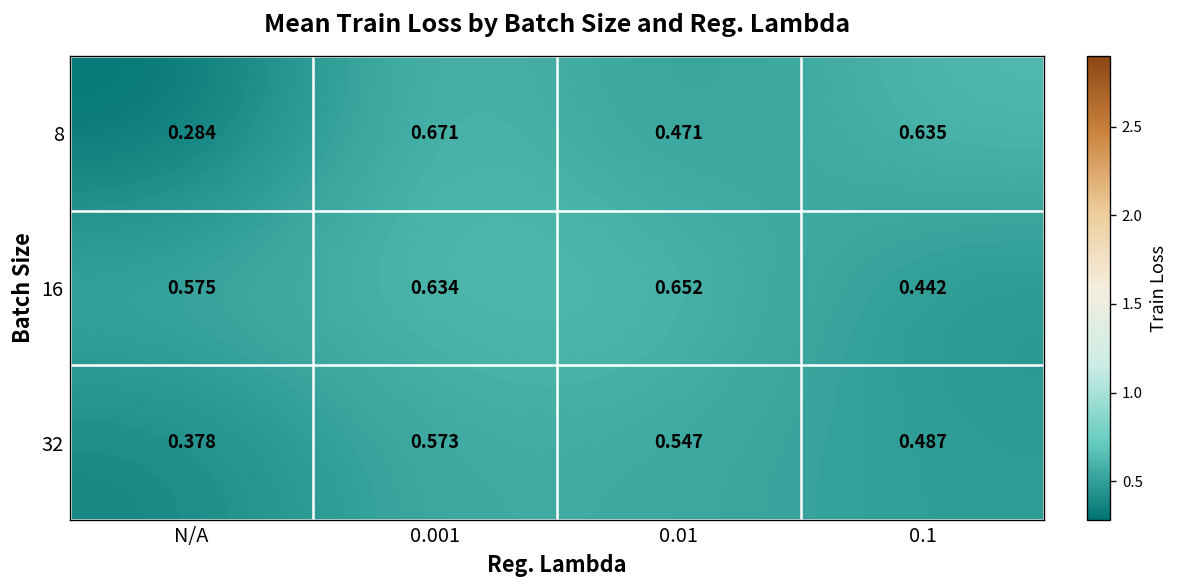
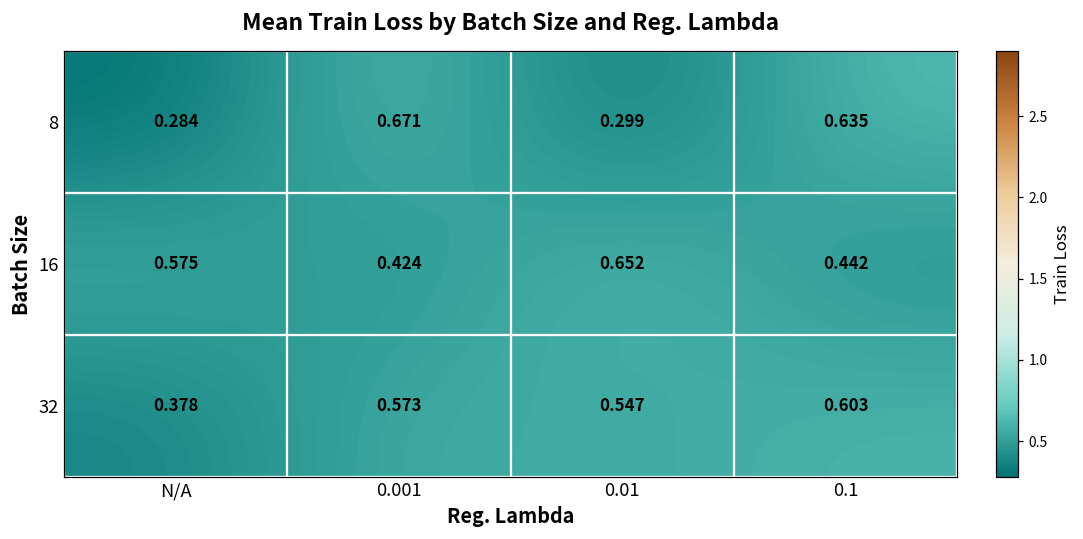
  {
    "8": {
      "N/A": 0.284,
      "0.001": 0.671,
-     "0.01": 0.471,
+     "0.01": 0.299,
      "0.1": 0.635
    },
    "16": {
      "N/A": 0.575,
-     "0.001": 0.634,
+     "0.001": 0.424,
      "0.01": 0.652,
      "0.1": 0.442
    },
    "32": {
      "N/A": 0.378,
      "0.001": 0.573,
      "0.01": 0.547,
-     "0.1": 0.487
+     "0.1": 0.603
    }
  }
